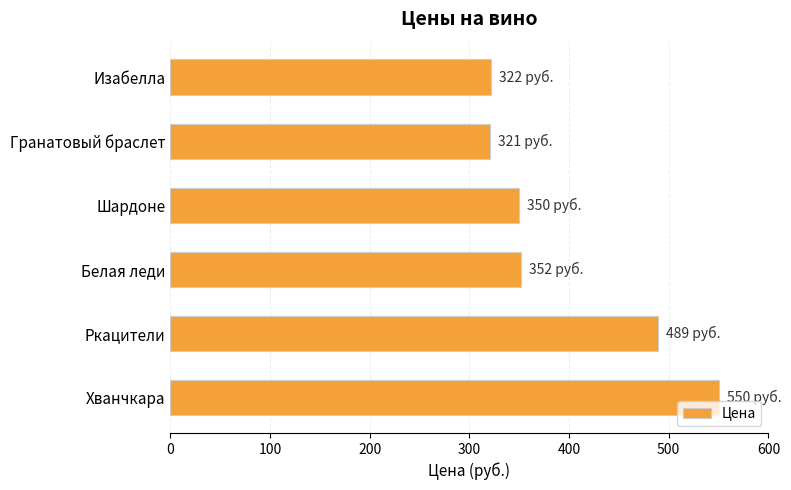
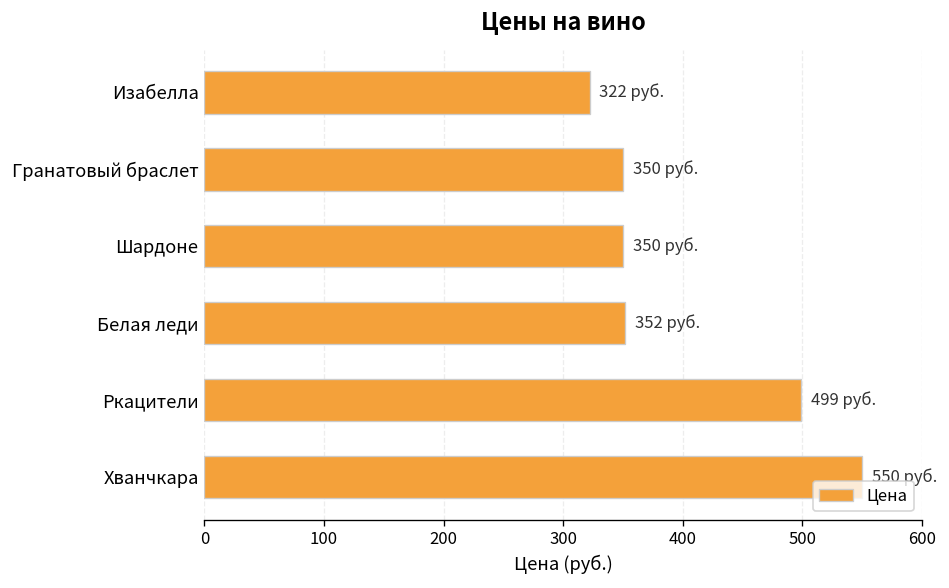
  {
    "Изабелла": 322,
-   "Гранатовый браслет": 321,
+   "Гранатовый браслет": 350,
    "Шардоне": 350,
    "Белая леди": 352,
-   "Ркацители": 489
+   "Ркацители": 499
  }
